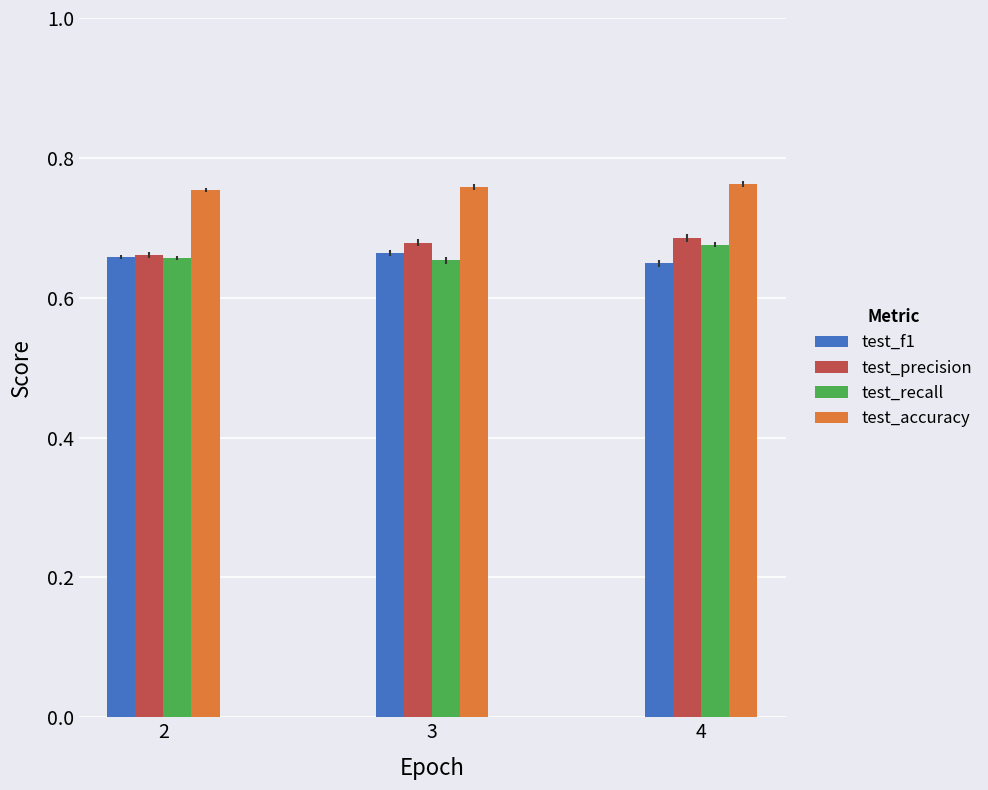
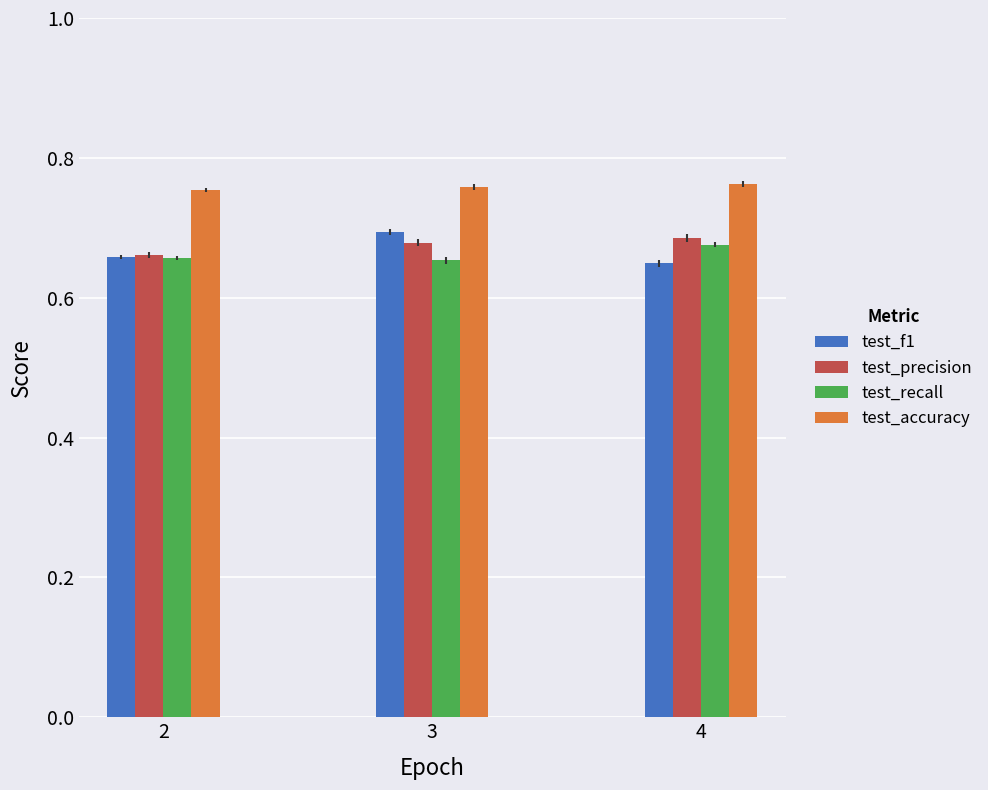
  {
    "test_f1": {
      "2": 0.66,
-     "3": 0.66,
+     "3": 0.69,
      "4": 0.65
    },
    "test_recall": {
      "2": 0.66,
      "3": 0.65,
      "4": 0.68
    }
  }
